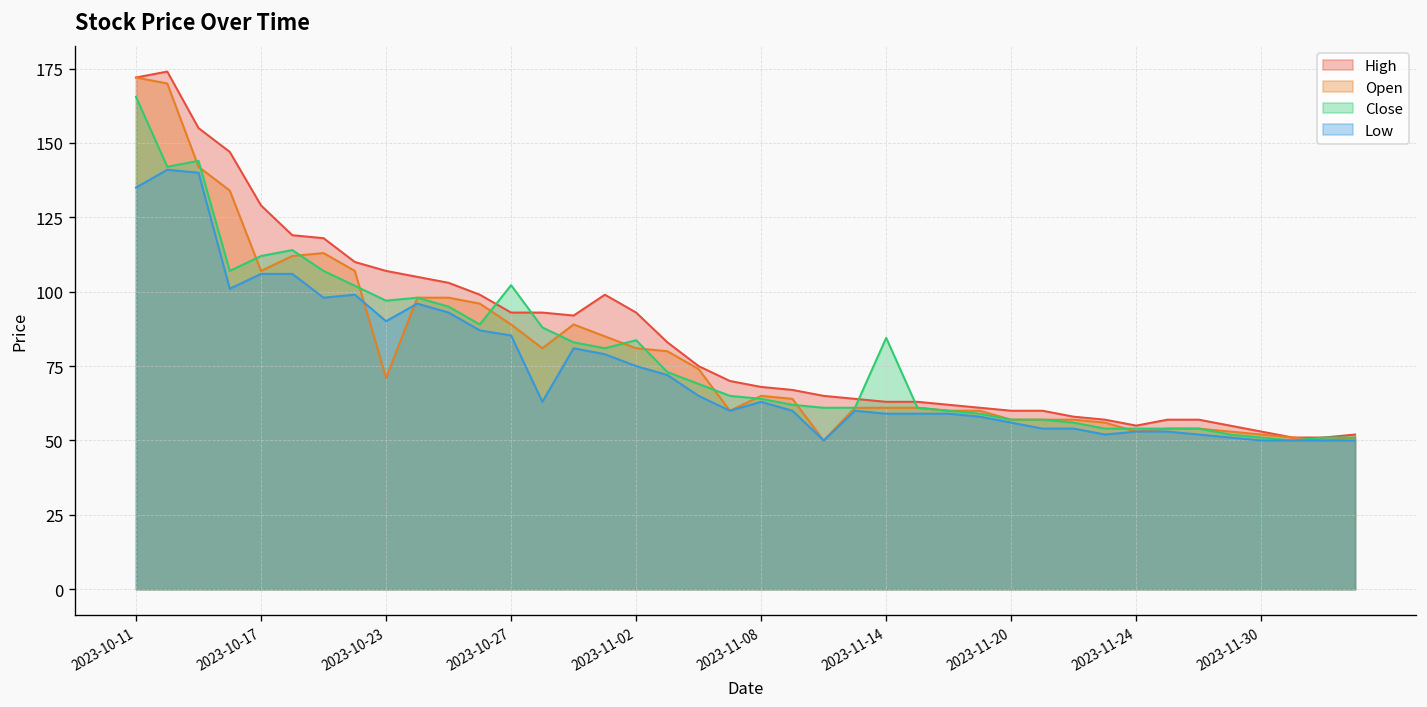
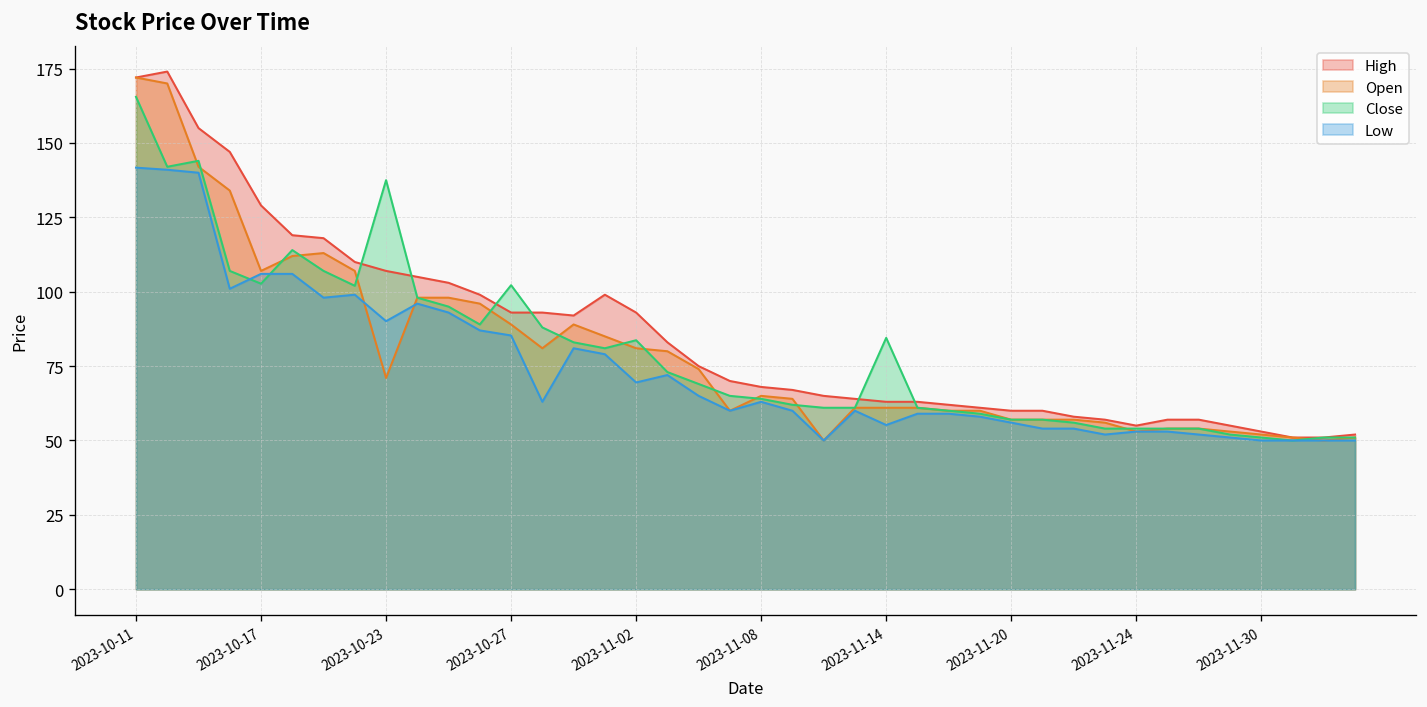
  {
    "Close": {
      "2023-10-11": 166,
-     "2023-10-17": 112,
-     "2023-10-23": 97,
+     "2023-10-17": 103,
+     "2023-10-23": 138,
      "2023-10-27": 102,
      "2023-11-02": 84,
      "2023-11-14": 85
    },
    "Low": {
-     "2023-10-11": 135,
+     "2023-10-11": 142,
      "2023-10-23": 90,
      "2023-10-27": 85,
-     "2023-11-02": 75,
-     "2023-11-14": 59
+     "2023-11-02": 70,
+     "2023-11-14": 55
    }
  }
